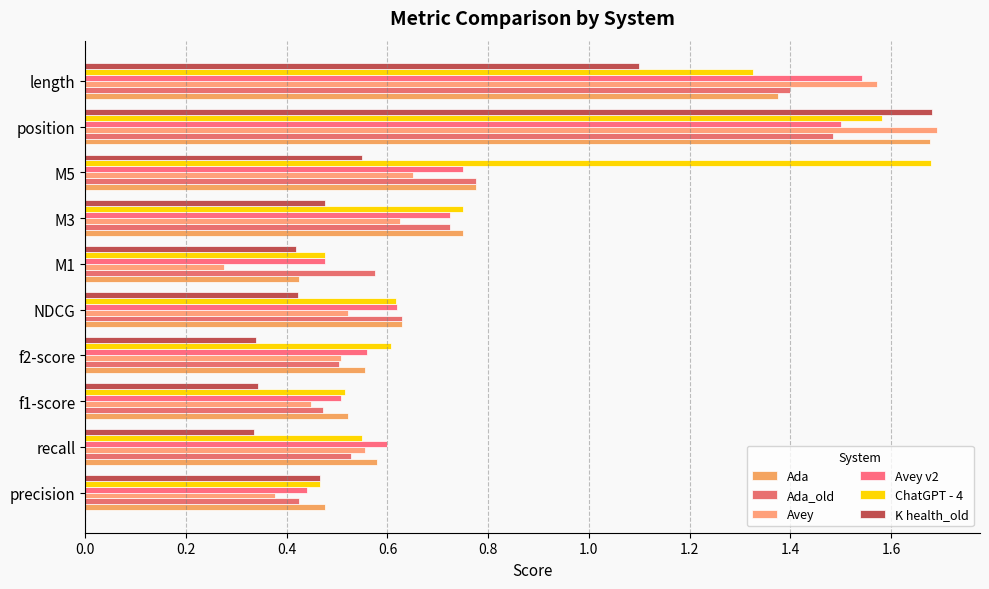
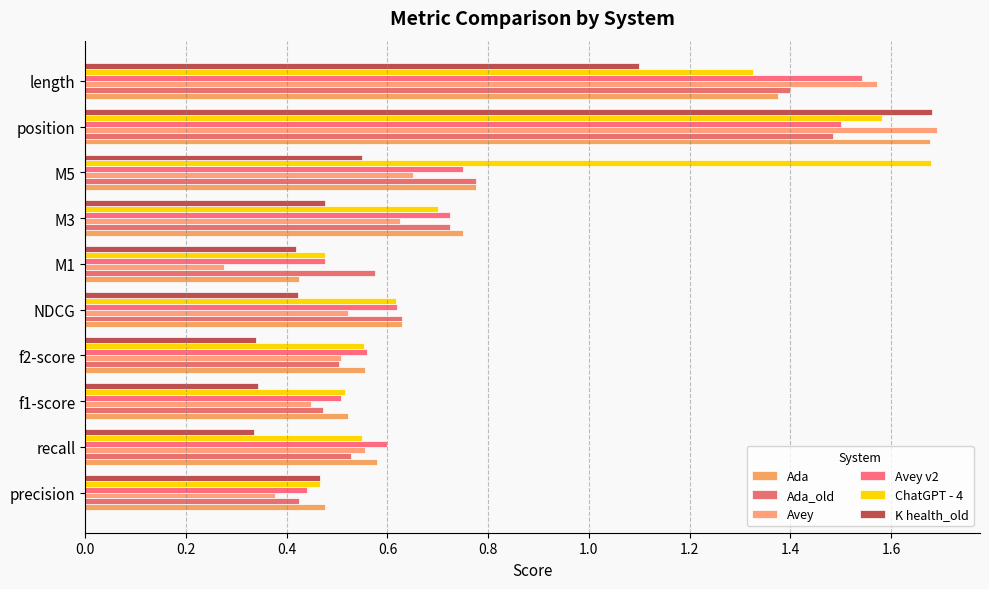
  {
    "ChatGPT - 4": {
      "length": 1.33,
      "position": 1.58,
      "M5": 1.68,
-     "M3": 0.75,
+     "M3": 0.70,
      "M1": 0.48,
      "NDCG": 0.62,
-     "f2-score": 0.61,
+     "f2-score": 0.55,
      "f1-score": 0.52,
      "recall": 0.55,
      "precision": 0.47
    },
    "K health_old": {
      "length": 1.10,
      "position": 1.68,
      "M5": 0.55,
      "M3": 0.48,
      "M1": 0.42,
      "NDCG": 0.42,
      "f2-score": 0.34,
      "f1-score": 0.34,
      "recall": 0.34,
      "precision": 0.47
    }
  }
